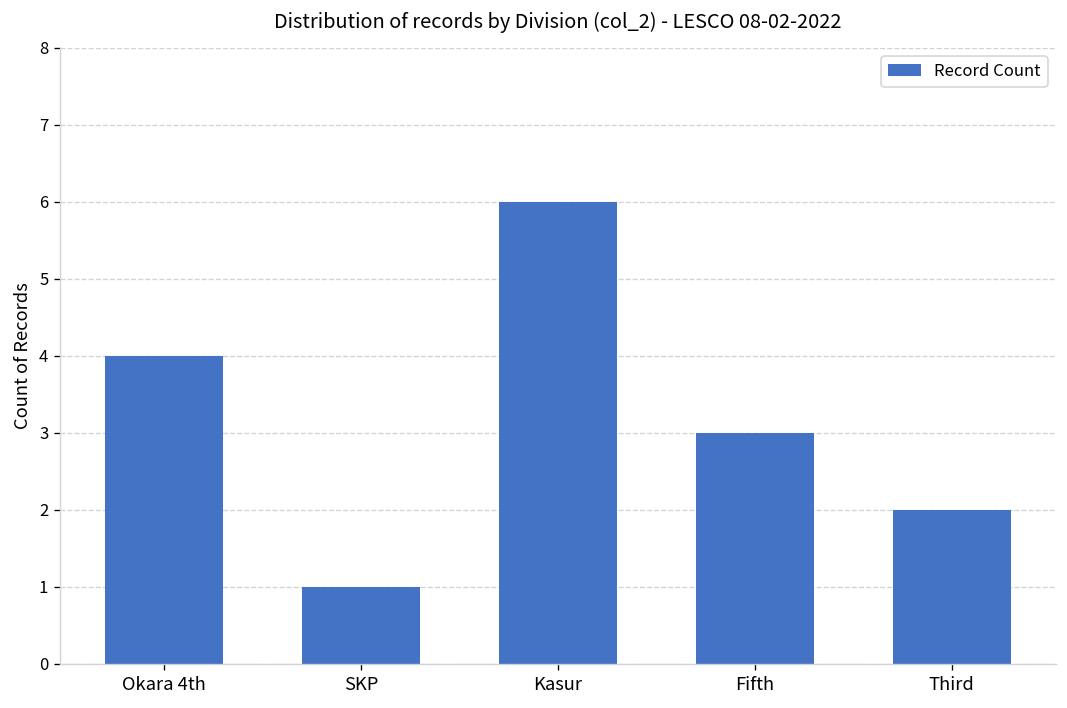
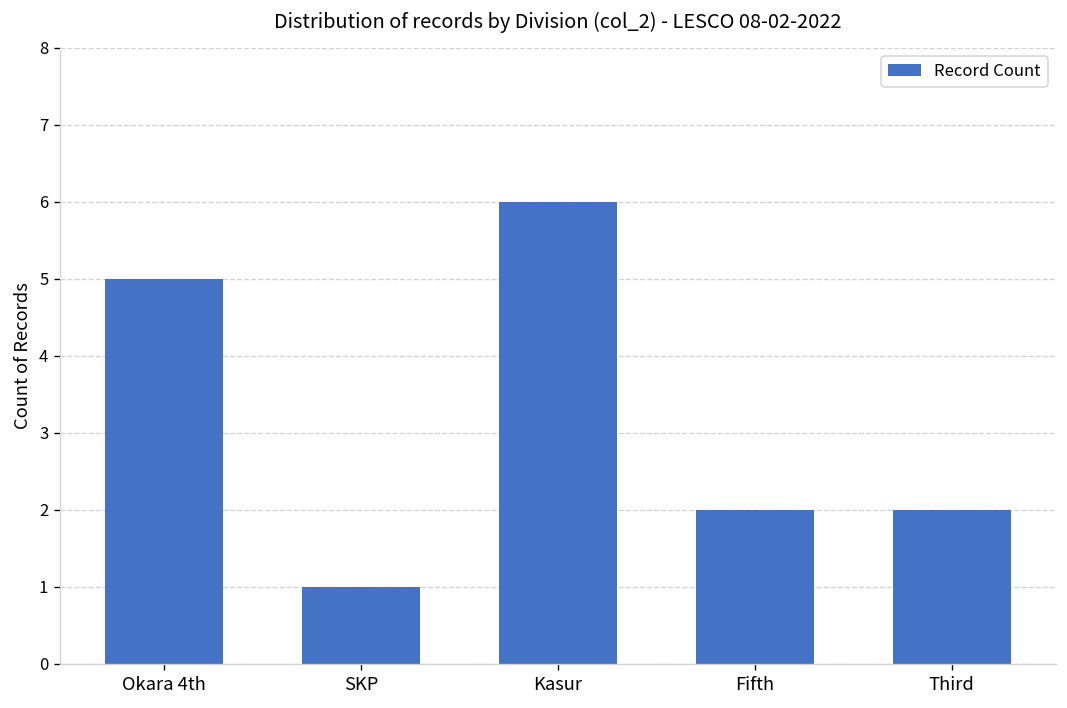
  {
-   "Okara 4th": 4,
+   "Okara 4th": 5,
    "SKP": 1,
    "Kasur": 6,
-   "Fifth": 3,
+   "Fifth": 2,
    "Third": 2
  }
